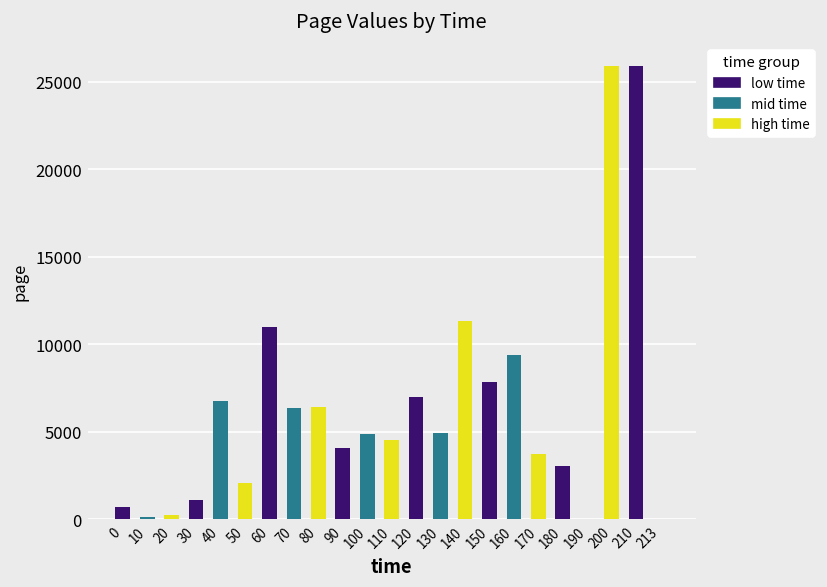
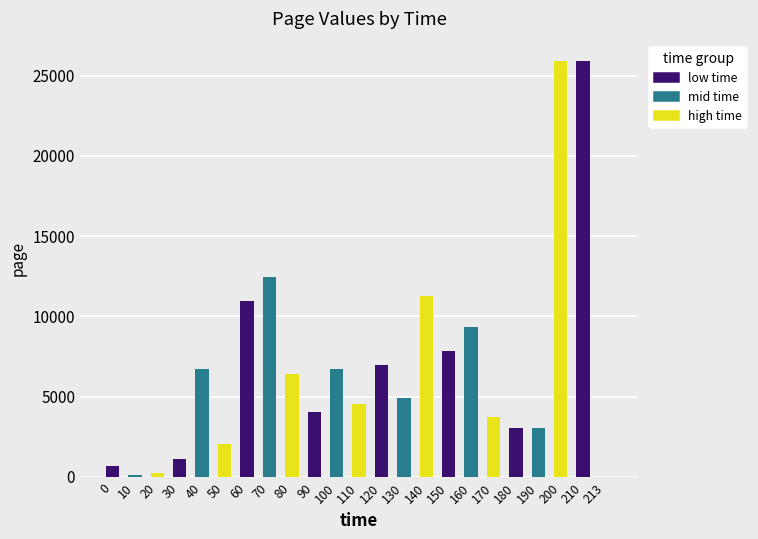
  {
    "0": 700,
    "20": 200,
    "30": 1100,
    "40": 6700,
    "50": 2100,
    "60": 11000,
-   "70": 6300,
+   "70": 12400,
    "80": 6400,
    "90": 4000,
-   "100": 4900,
+   "100": 6700,
    "110": 4500,
    "120": 7000,
    "130": 4900,
    "140": 11300,
    "150": 7900,
    "160": 9400,
    "170": 3700,
    "180": 3000,
-   "190": 0,
+   "190": 3100,
    "200": 25900,
    "210": 25900,
    "213": 0
  }
